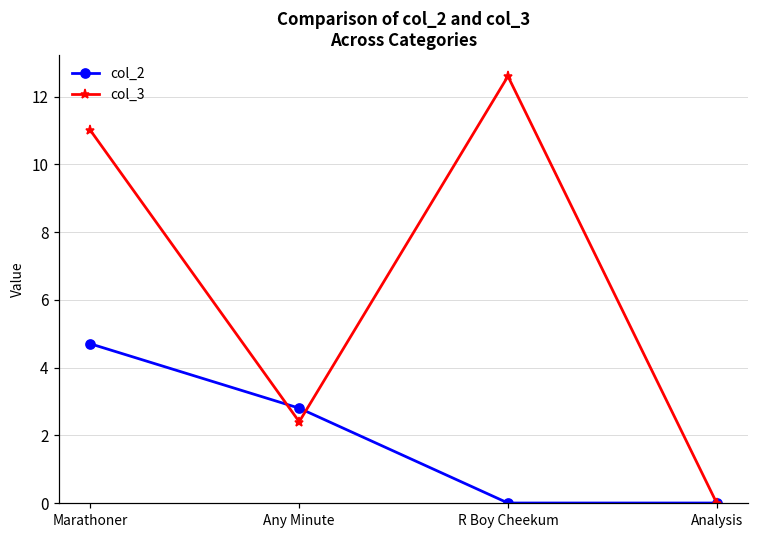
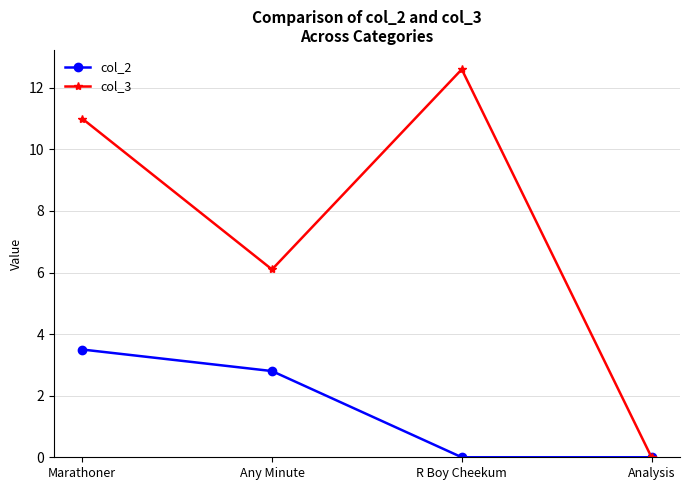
  {
    "col_2": {
-     "Marathoner": 4.7,
+     "Marathoner": 3.5,
      "Any Minute": 2.8,
      "R Boy Cheekum": 0.0
    },
    "col_3": {
      "Marathoner": 11.0,
-     "Any Minute": 2.4,
+     "Any Minute": 6.1,
      "R Boy Cheekum": 12.6
    }
  }
